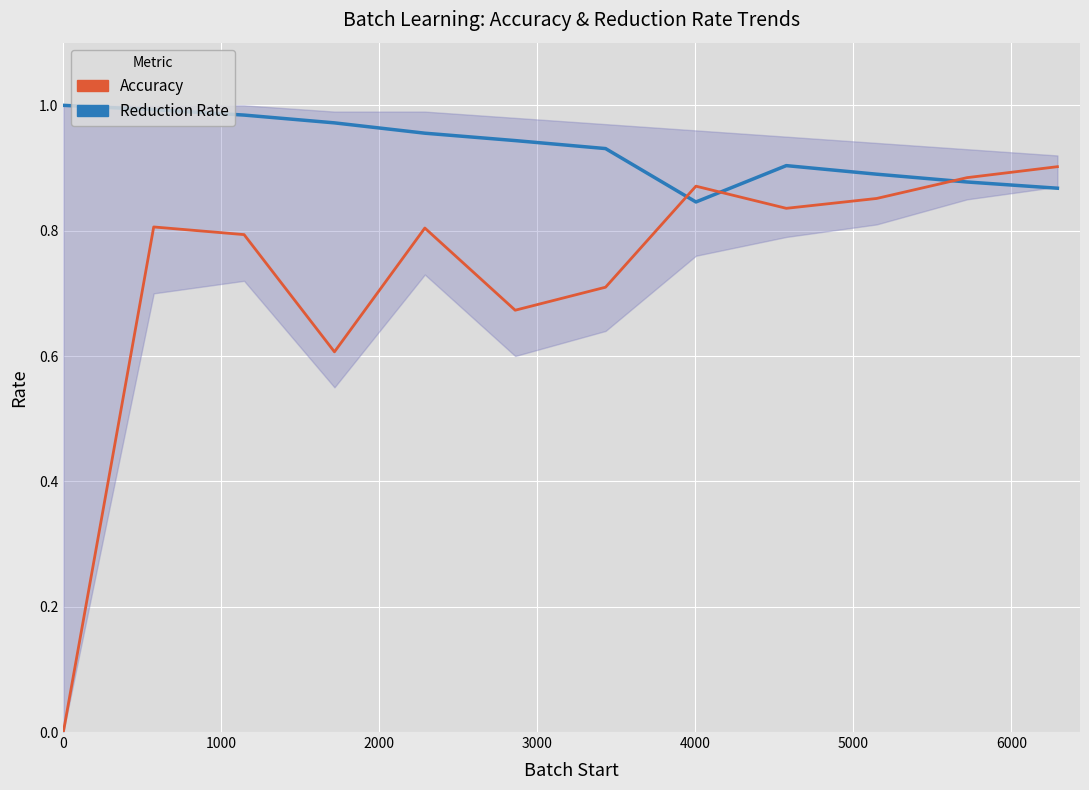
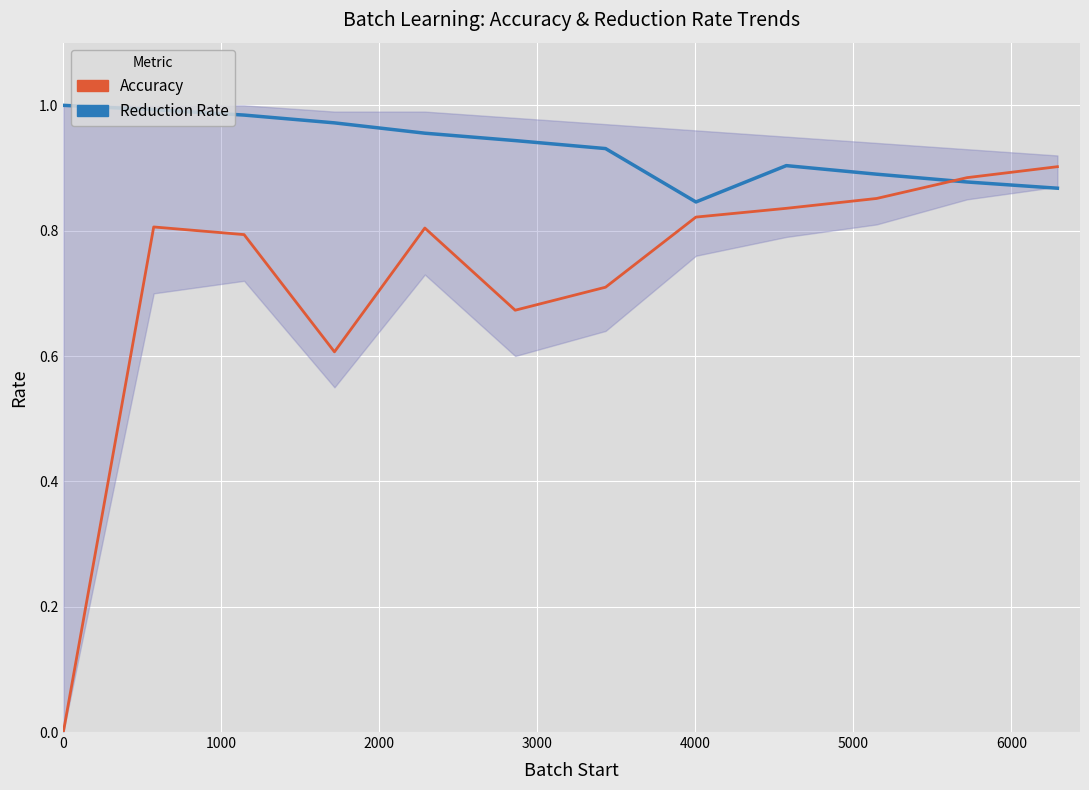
  {
    "Reduction Rate": {
      "4000": 0.85
    },
    "Accuracy": {
      "0": 0.00,
-     "4000": 0.87
+     "4000": 0.82
    }
  }
